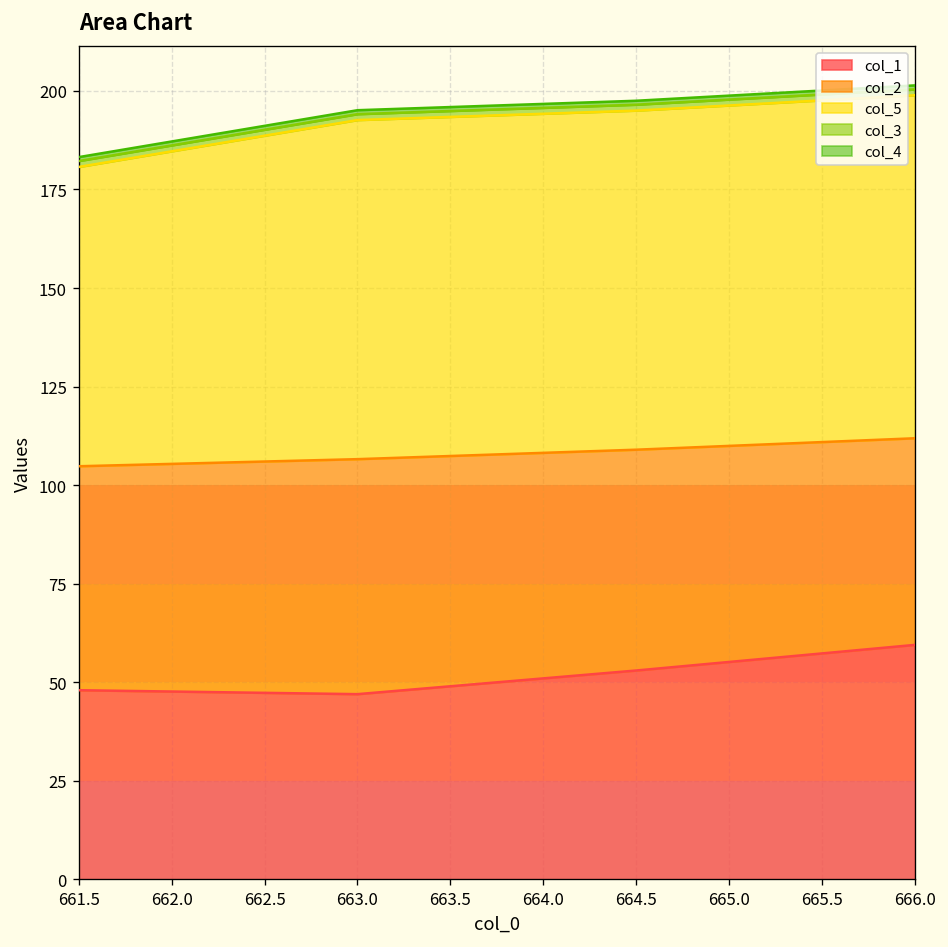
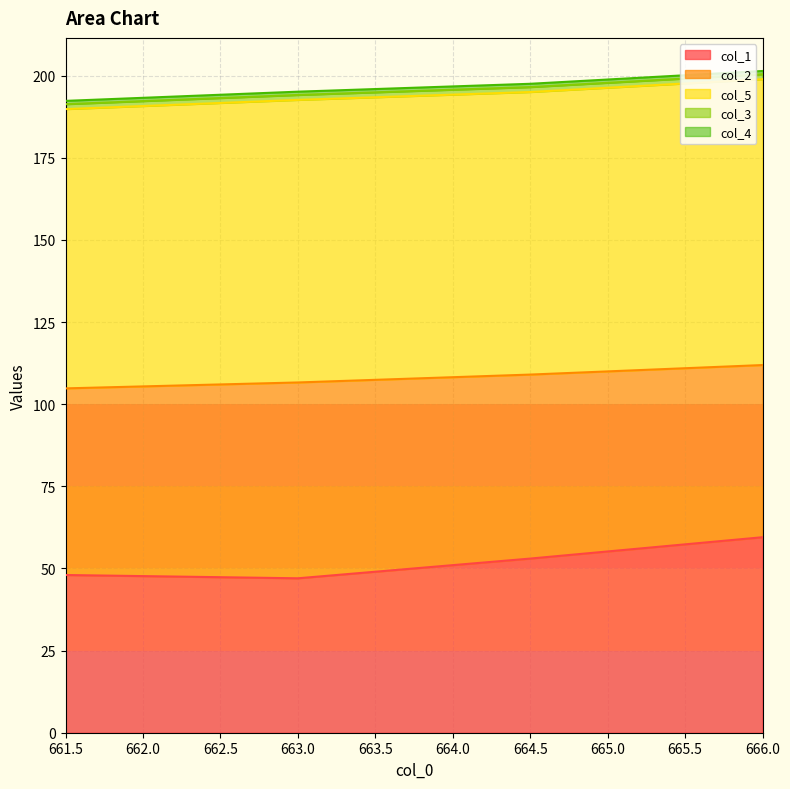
  {
    "col_1": {
      "661.5": 48,
      "663.0": 47,
      "664.5": 53,
      "666.0": 60
    },
    "col_2": {
      "661.5": 57,
      "663.0": 60,
      "664.5": 56,
      "666.0": 52
    },
    "col_5": {
-     "661.5": 76,
+     "661.5": 85,
      "663.0": 86,
      "664.5": 86,
      "666.0": 87
    }
  }
